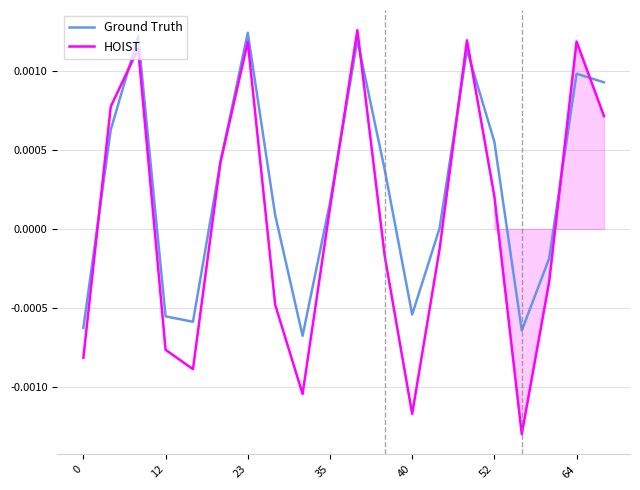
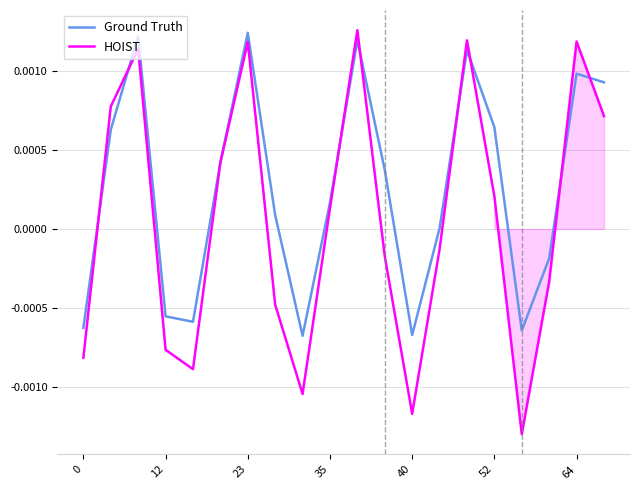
  {
    "Ground Truth": {
      "0": -0.00063,
      "12": -0.00055,
      "23": 0.00124,
      "35": 0.00017,
-     "40": -0.00054,
-     "52": 0.00055,
+     "40": -0.00067,
+     "52": 0.00064,
      "64": 0.00098
    }
  }
